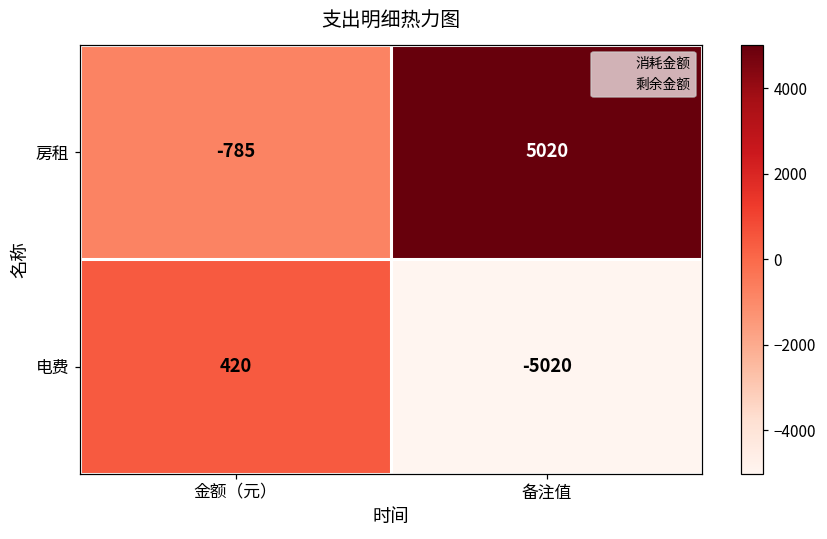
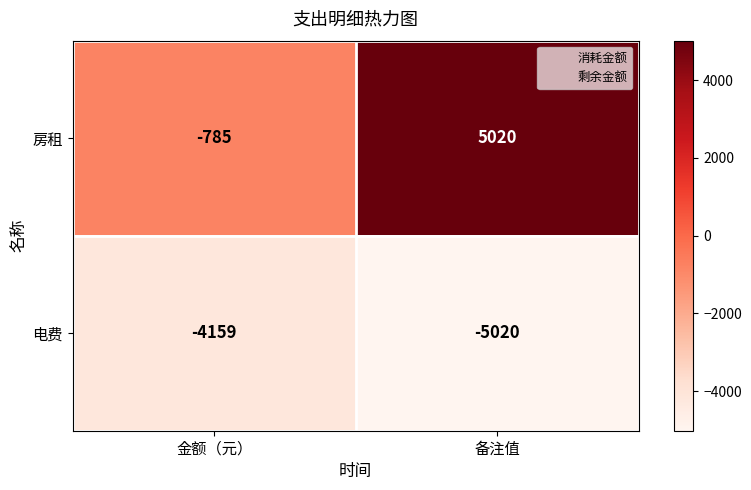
  {
    "房租": {
      "金额（元）": -785,
      "备注值": 5020
    },
    "电费": {
-     "金额（元）": 420,
+     "金额（元）": -4159,
      "备注值": -5020
    }
  }
